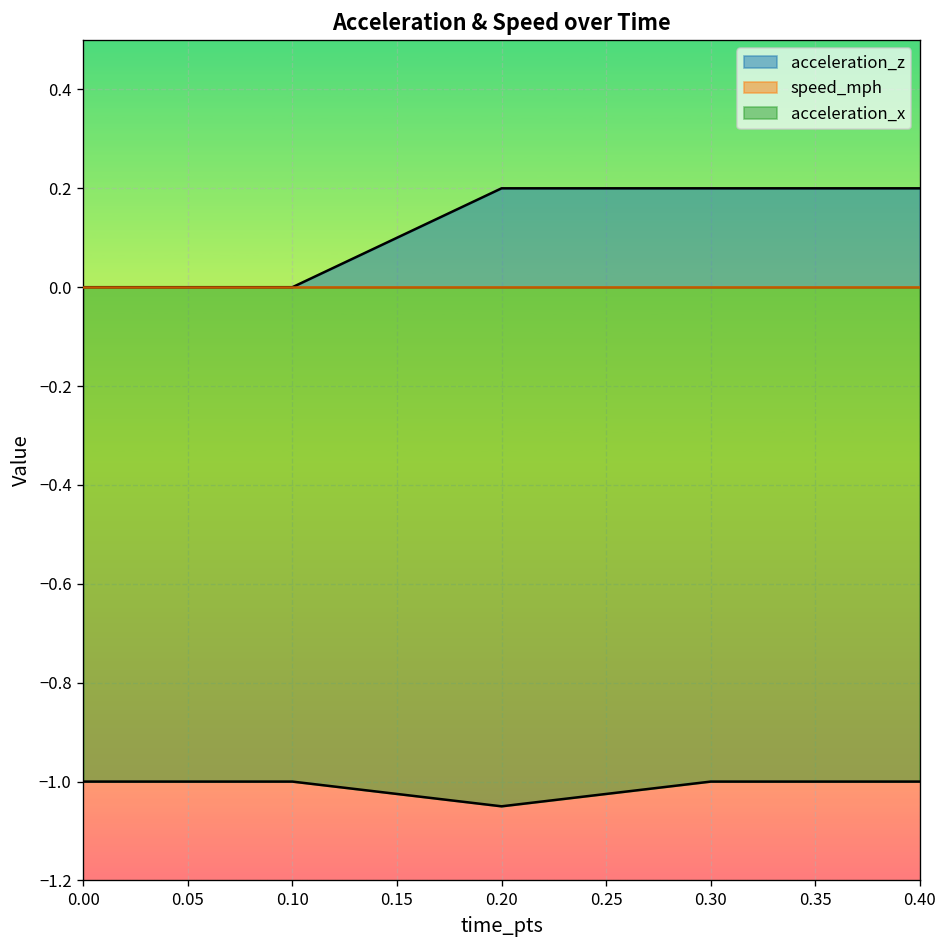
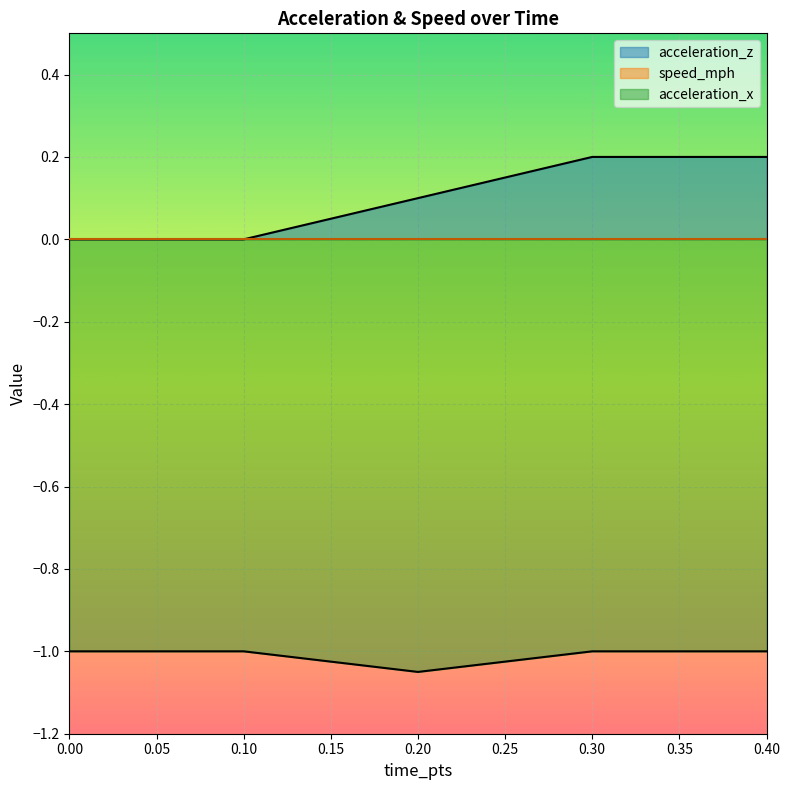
  {
    "acceleration_z": {
-     "0.20": 0.2,
+     "0.20": 0.1,
      "0.30": 0.2,
      "0.40": 0.2
    },
    "acceleration_x": {
      "0.20": 0.0,
      "0.30": 0.0,
      "0.40": 0.0
    }
  }
